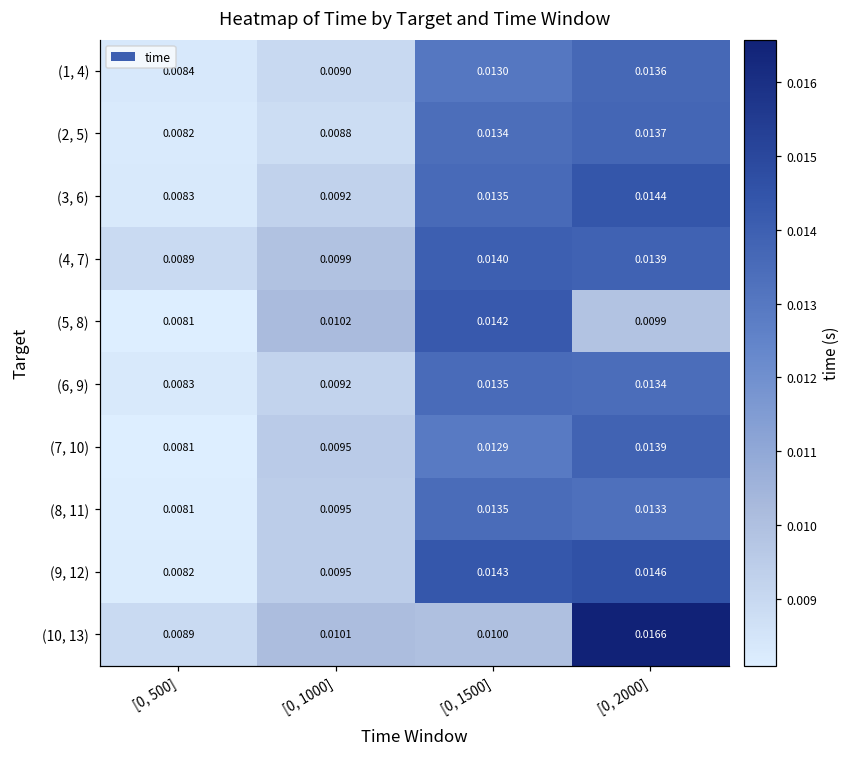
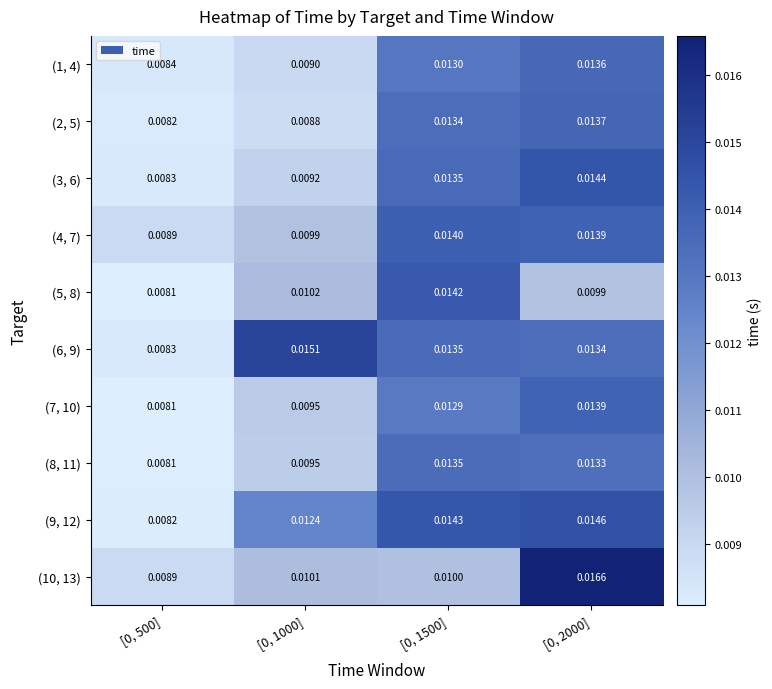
  {
    "(1, 4)": {
      "[0, 1000]": 0.0090,
      "[0, 1500]": 0.0130,
      "[0, 2000]": 0.0136
    },
    "(2, 5)": {
      "[0, 500]": 0.0082,
      "[0, 1000]": 0.0088,
      "[0, 1500]": 0.0134,
      "[0, 2000]": 0.0137
    },
    "(3, 6)": {
      "[0, 500]": 0.0083,
      "[0, 1000]": 0.0092,
      "[0, 1500]": 0.0135,
      "[0, 2000]": 0.0144
    },
    "(4, 7)": {
      "[0, 500]": 0.0089,
      "[0, 1000]": 0.0099,
      "[0, 1500]": 0.0140,
      "[0, 2000]": 0.0139
    },
    "(5, 8)": {
      "[0, 500]": 0.0081,
      "[0, 1000]": 0.0102,
      "[0, 1500]": 0.0142,
      "[0, 2000]": 0.0099
    },
    "(6, 9)": {
      "[0, 500]": 0.0083,
-     "[0, 1000]": 0.0092,
+     "[0, 1000]": 0.0151,
      "[0, 1500]": 0.0135,
      "[0, 2000]": 0.0134
    },
    "(7, 10)": {
      "[0, 500]": 0.0081,
      "[0, 1000]": 0.0095,
      "[0, 1500]": 0.0129,
      "[0, 2000]": 0.0139
    },
    "(8, 11)": {
      "[0, 500]": 0.0081,
      "[0, 1000]": 0.0095,
      "[0, 1500]": 0.0135,
      "[0, 2000]": 0.0133
    },
    "(9, 12)": {
      "[0, 500]": 0.0082,
-     "[0, 1000]": 0.0095,
+     "[0, 1000]": 0.0124,
      "[0, 1500]": 0.0143,
      "[0, 2000]": 0.0146
    },
    "(10, 13)": {
      "[0, 500]": 0.0089,
      "[0, 1000]": 0.0101,
      "[0, 1500]": 0.0100,
      "[0, 2000]": 0.0166
    }
  }
